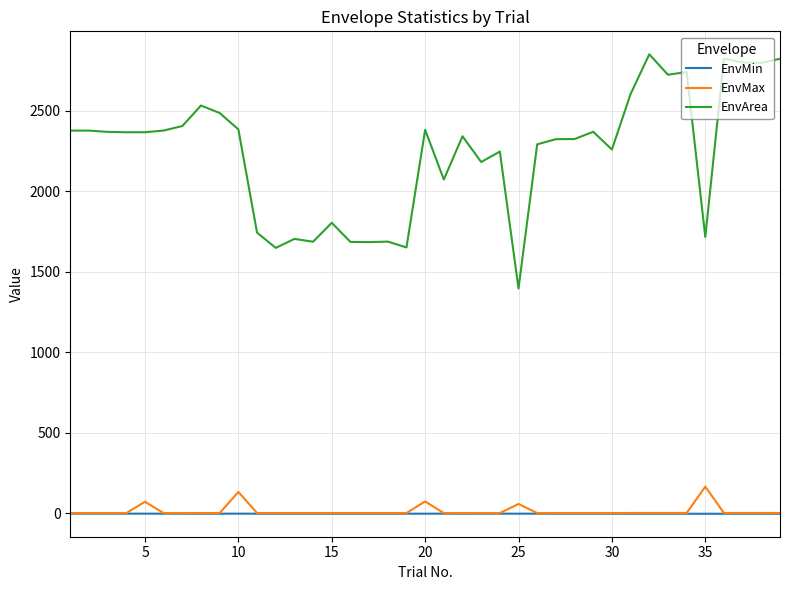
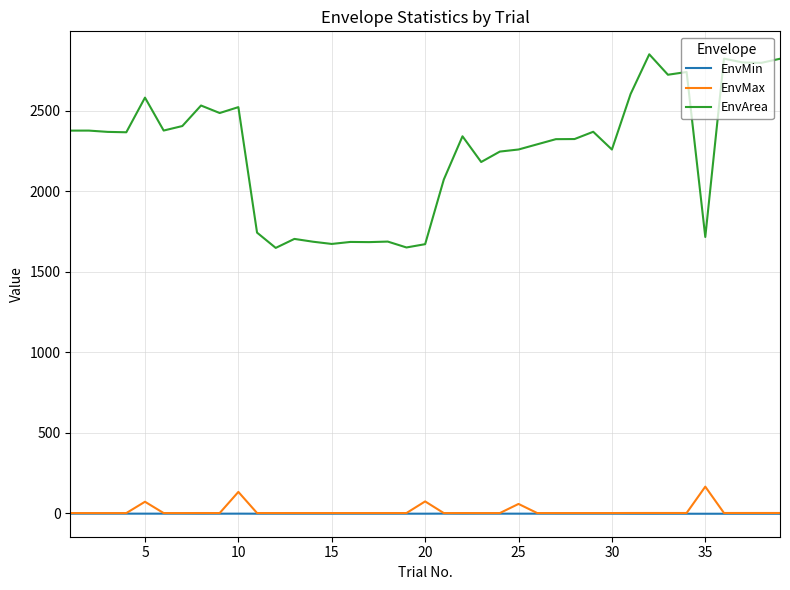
  {
    "EnvMin": {
      "5": 0,
      "10": 0,
      "20": 0,
      "25": 0,
      "35": 0
    },
    "EnvMax": {
      "5": 70,
      "10": 130,
      "20": 70,
      "25": 60,
      "35": 170
    },
    "EnvArea": {
-     "5": 2370,
-     "10": 2380,
-     "15": 1800,
-     "20": 2380,
-     "25": 1400,
+     "5": 2580,
+     "10": 2520,
+     "15": 1670,
+     "20": 1670,
+     "25": 2260,
      "30": 2260,
      "35": 1720
    }
  }
